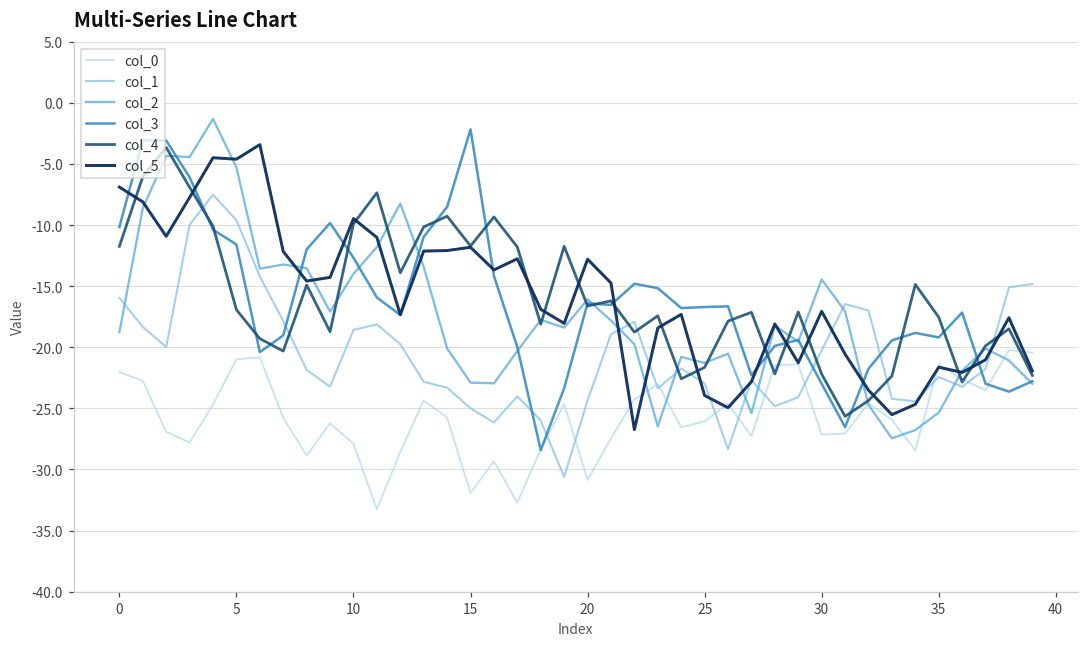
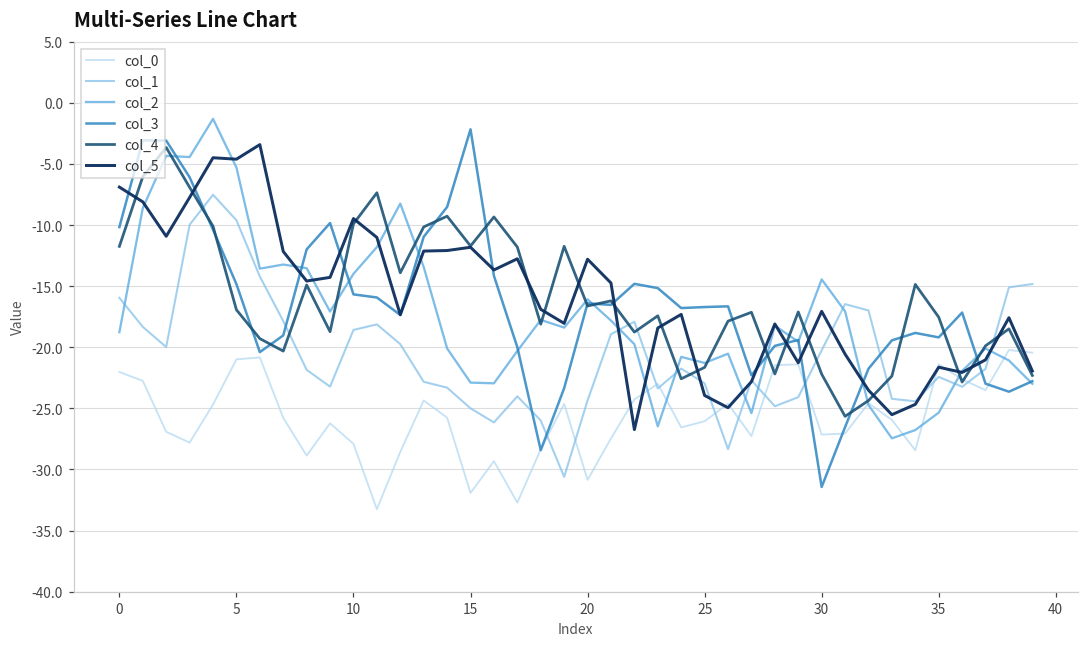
  {
    "col_3": {
      "0": -10.2,
-     "5": -11.6,
-     "10": -12.7,
+     "5": -14.8,
+     "10": -15.7,
      "15": -2.2,
      "25": -16.7,
-     "30": -23.0,
+     "30": -31.4,
      "35": -19.2
    }
  }
